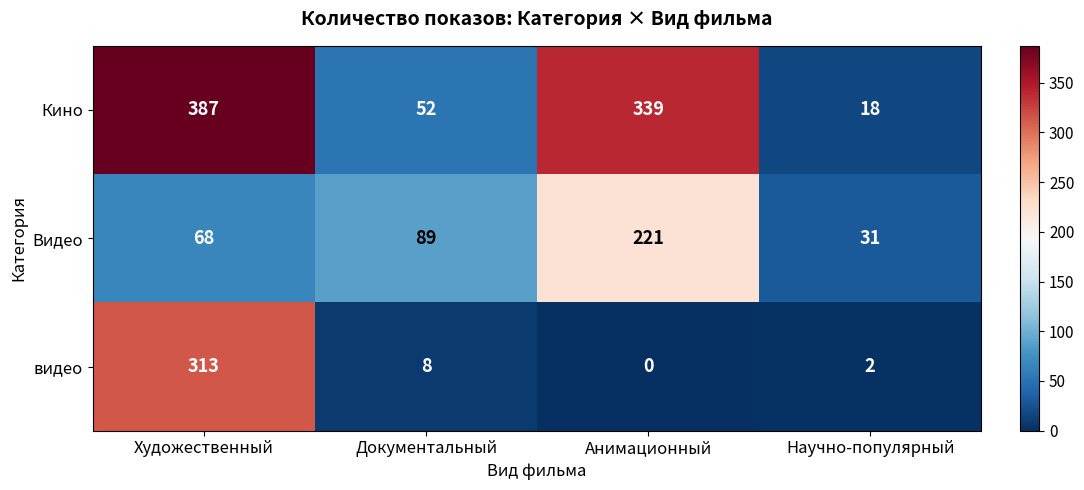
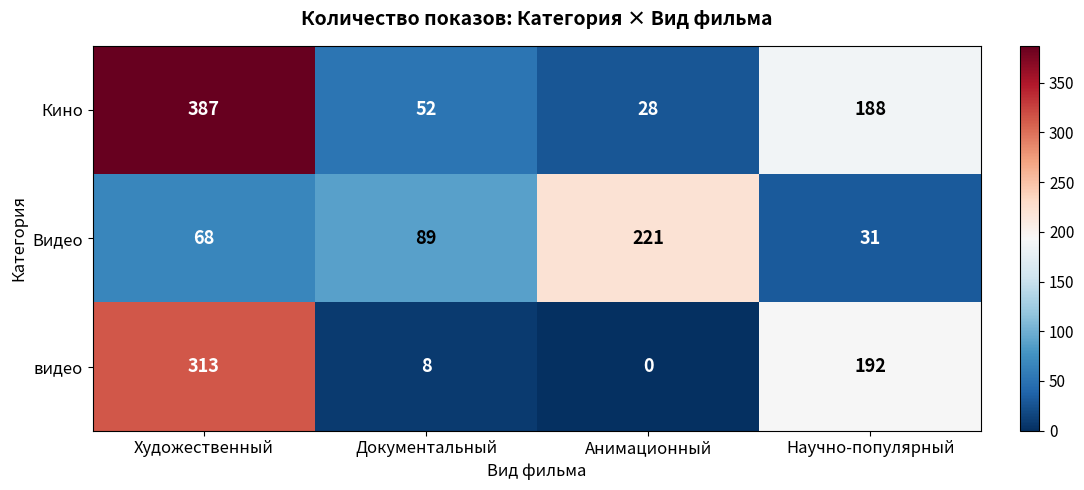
  {
    "Кино": {
      "Художественный": 387,
      "Документальный": 52,
-     "Анимационный": 339,
-     "Научно-популярный": 18
+     "Анимационный": 28,
+     "Научно-популярный": 188
    },
    "Видео": {
      "Художественный": 68,
      "Документальный": 89,
      "Анимационный": 221,
      "Научно-популярный": 31
    },
    "видео": {
      "Художественный": 313,
      "Документальный": 8,
      "Анимационный": 0,
-     "Научно-популярный": 2
+     "Научно-популярный": 192
    }
  }
